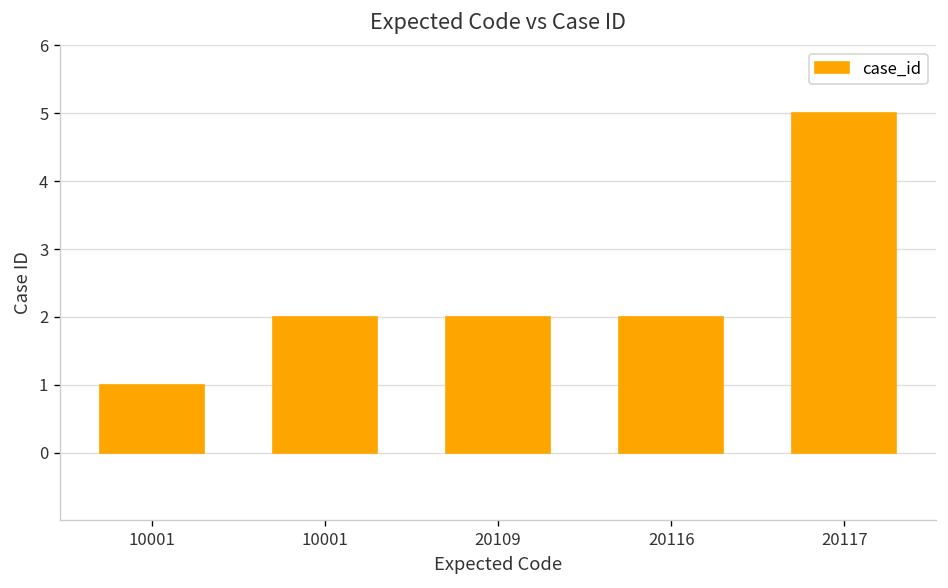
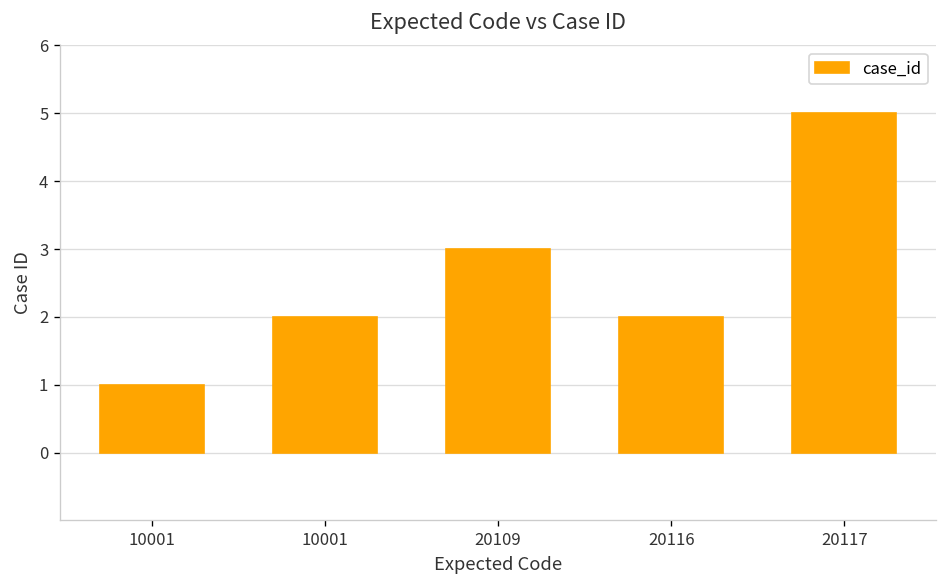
  {
-   "20109": 2,
+   "20109": 3,
    "20116": 2,
    "20117": 5
  }
